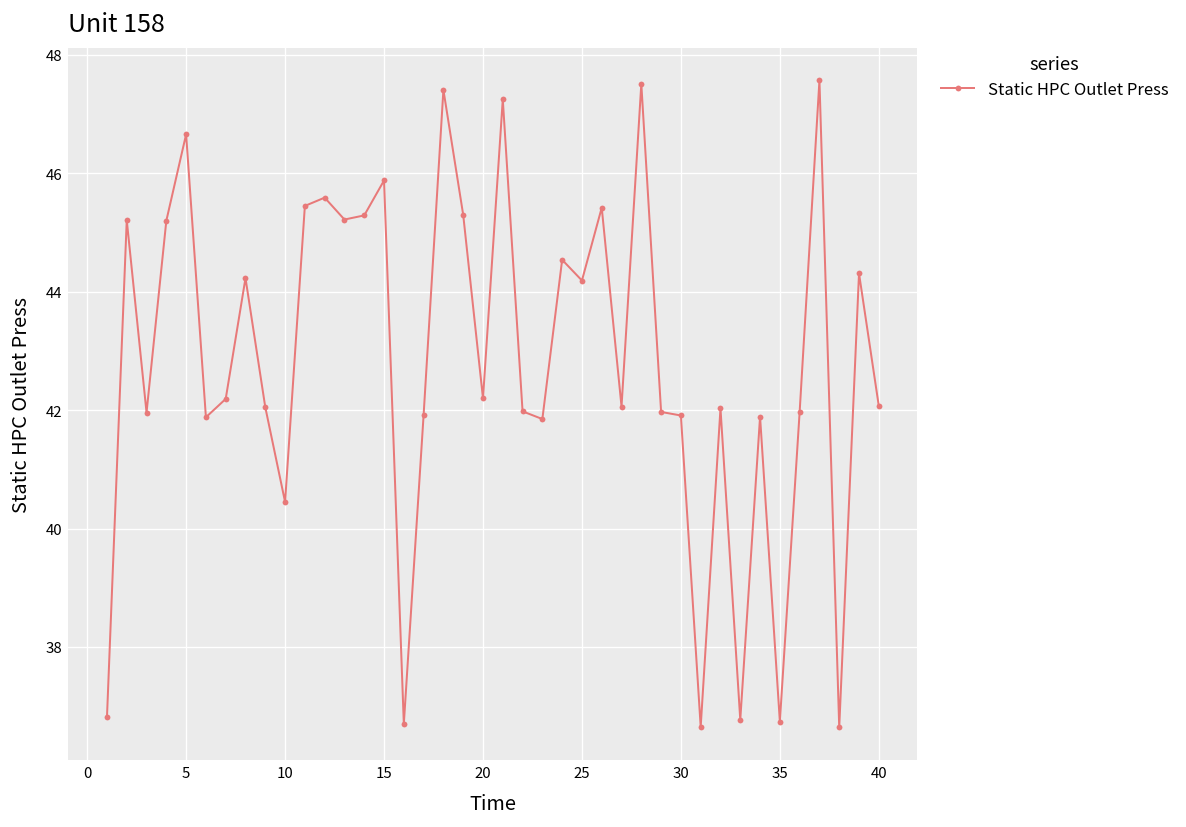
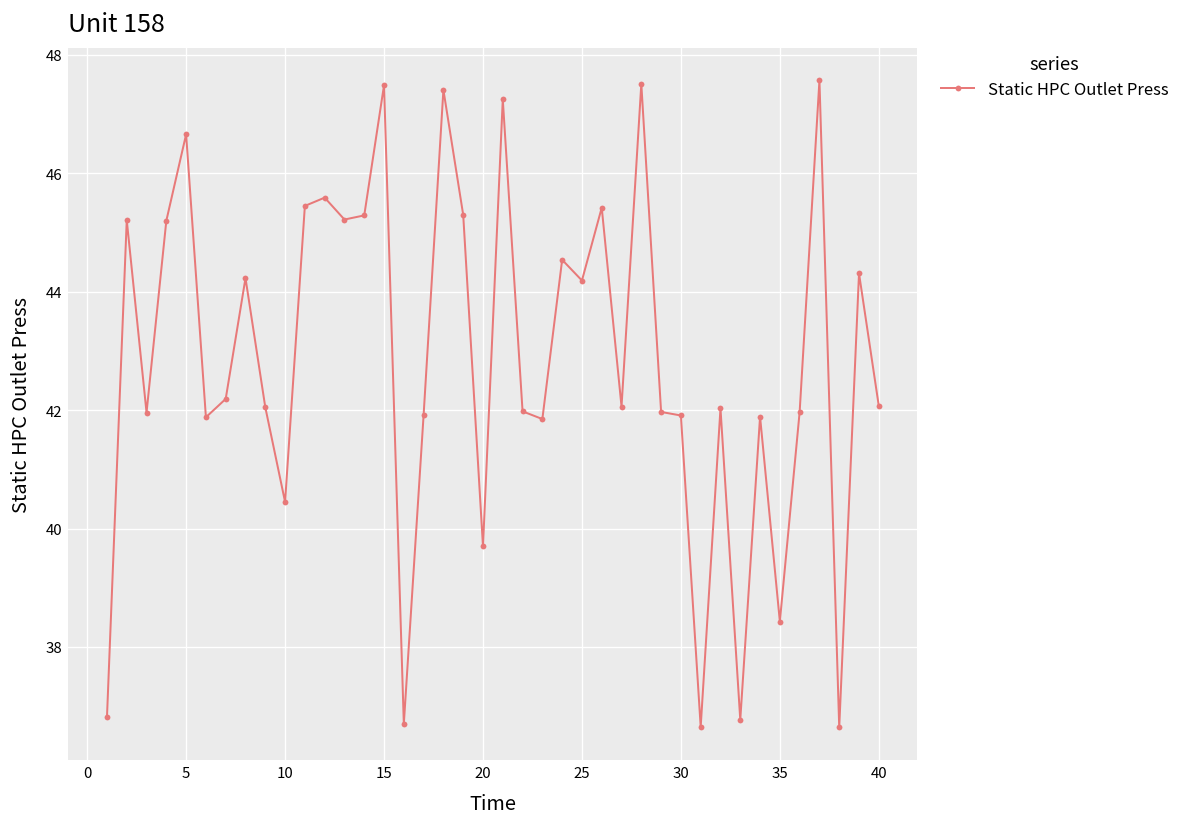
  {
    "5": 46.7,
    "10": 40.5,
-   "15": 45.9,
-   "20": 42.2,
+   "15": 47.5,
+   "20": 39.7,
    "25": 44.2,
    "30": 41.9,
-   "35": 36.7,
+   "35": 38.4,
    "40": 42.1
  }
